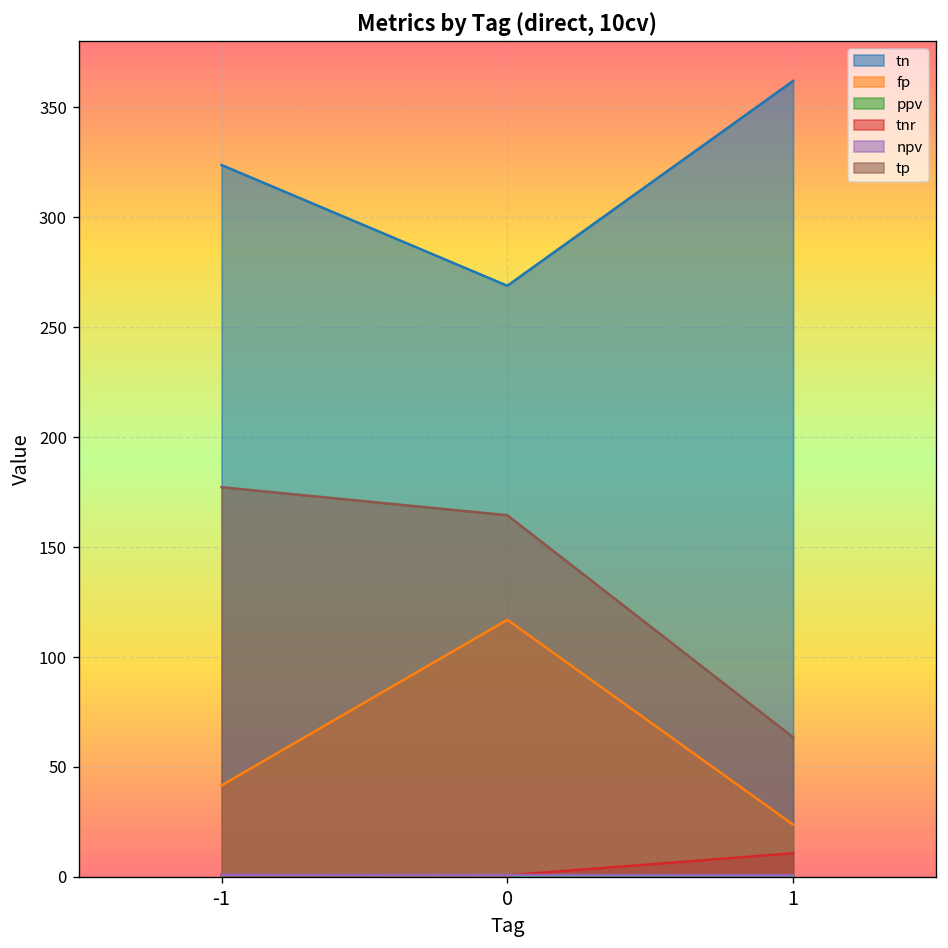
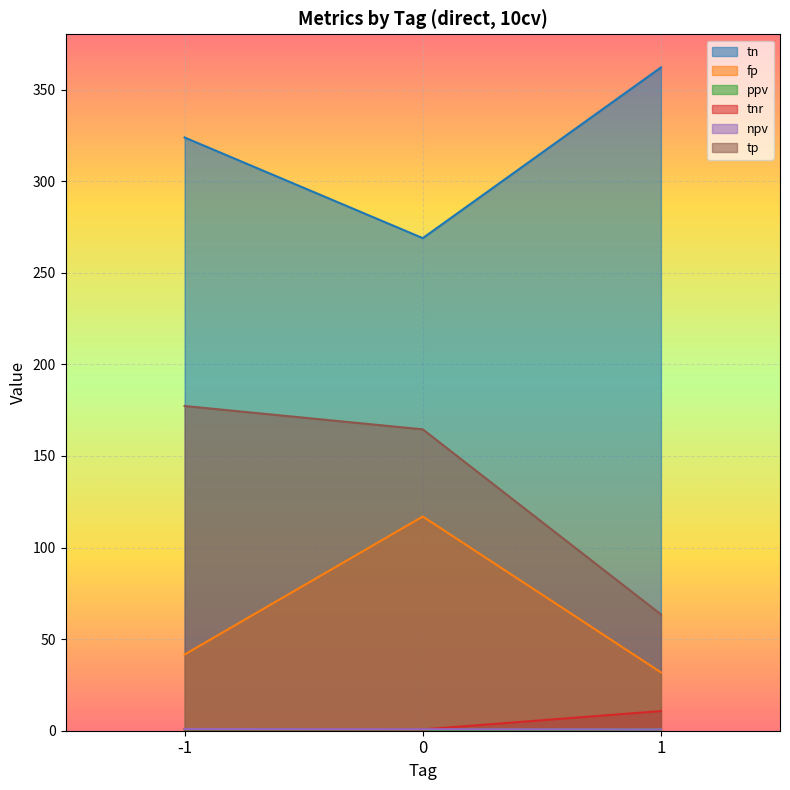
  {
    "tn": {
      "-1": 324,
      "0": 269,
      "1": 362
    },
    "fp": {
      "-1": 42,
      "0": 117,
-     "1": 24
+     "1": 32
    },
    "tnr": {
      "1": 11
    },
    "tp": {
      "-1": 177,
      "0": 165,
      "1": 63
    }
  }
